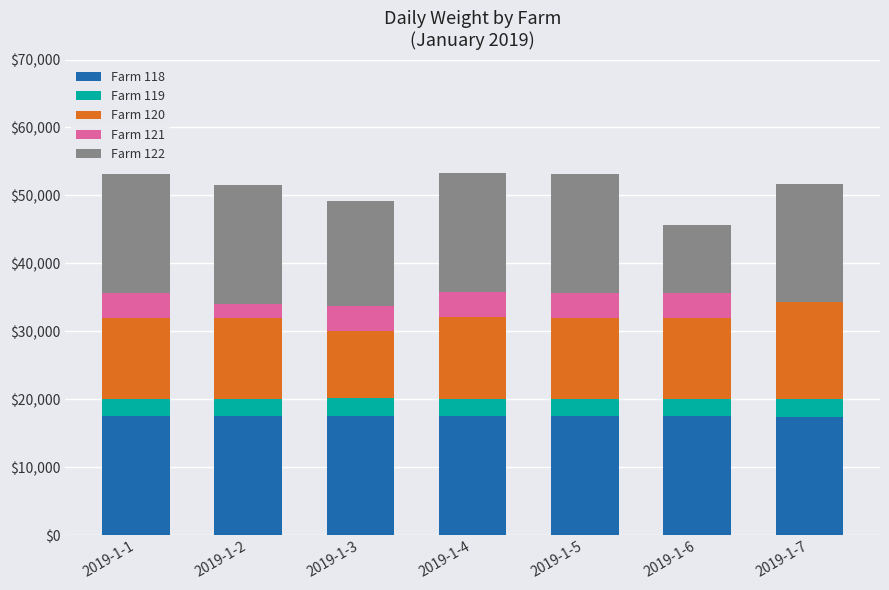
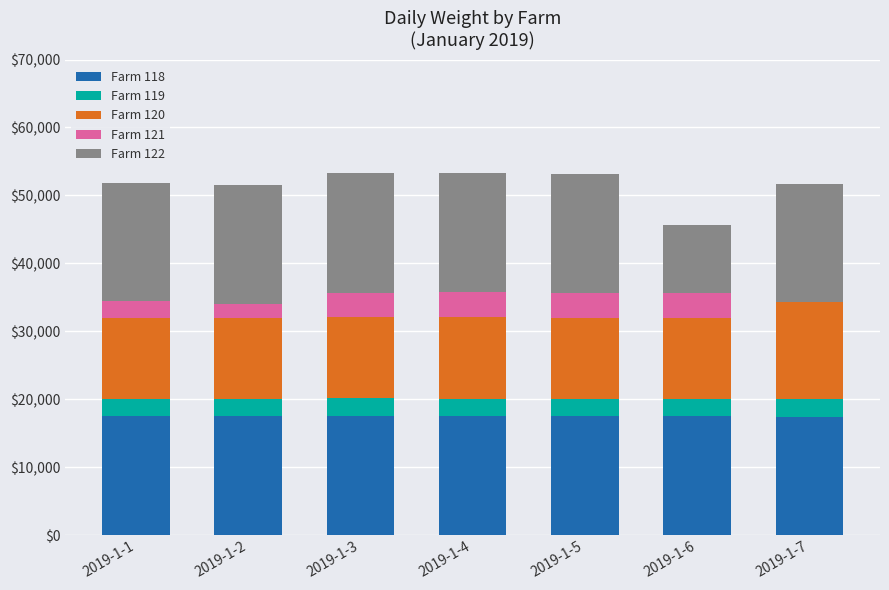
  {
    "Farm 118": {
      "2019-1-1": "$17,000",
      "2019-1-2": "$17,000",
      "2019-1-3": "$18,000",
      "2019-1-4": "$17,000",
      "2019-1-5": "$17,000",
      "2019-1-6": "$17,000",
      "2019-1-7": "$17,000"
    },
    "Farm 119": {
      "2019-1-1": "$3,000",
      "2019-1-2": "$3,000",
      "2019-1-3": "$3,000",
      "2019-1-4": "$3,000",
      "2019-1-5": "$3,000",
      "2019-1-6": "$3,000",
      "2019-1-7": "$3,000"
    },
    "Farm 120": {
      "2019-1-1": "$12,000",
      "2019-1-2": "$12,000",
-     "2019-1-3": "$10,000",
+     "2019-1-3": "$12,000",
      "2019-1-4": "$12,000",
      "2019-1-5": "$12,000",
      "2019-1-6": "$12,000",
      "2019-1-7": "$14,000"
    },
    "Farm 121": {
-     "2019-1-1": "$4,000",
+     "2019-1-1": "$2,000",
      "2019-1-2": "$2,000",
      "2019-1-3": "$4,000",
      "2019-1-4": "$4,000",
      "2019-1-5": "$4,000",
      "2019-1-6": "$4,000",
      "2019-1-7": "$0"
    },
    "Farm 122": {
      "2019-1-1": "$17,000",
      "2019-1-2": "$17,000",
-     "2019-1-3": "$15,000",
+     "2019-1-3": "$18,000",
      "2019-1-4": "$18,000",
      "2019-1-5": "$17,000",
      "2019-1-6": "$10,000",
      "2019-1-7": "$17,000"
    }
  }
